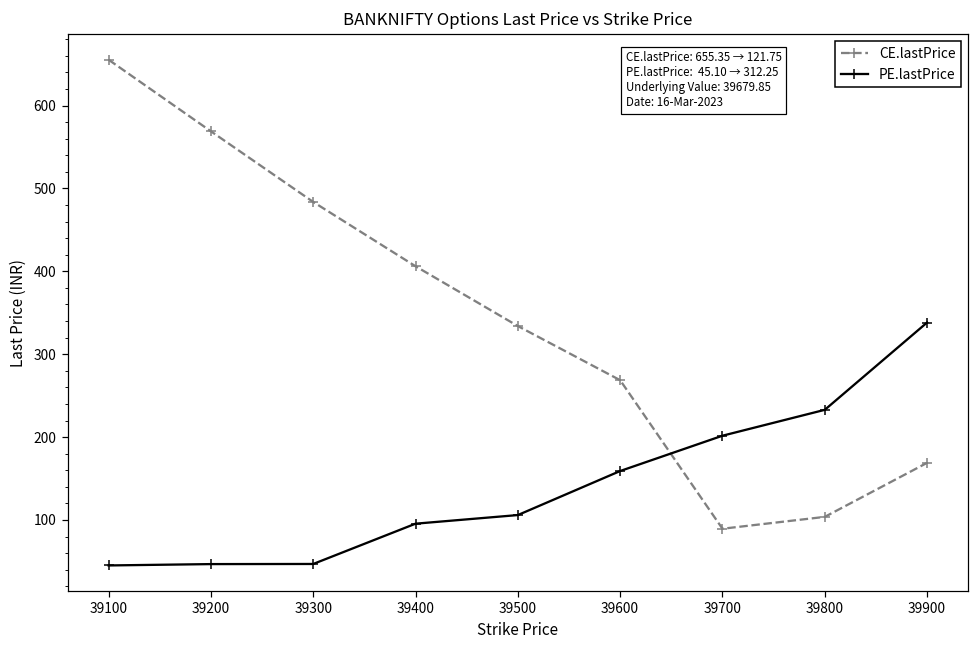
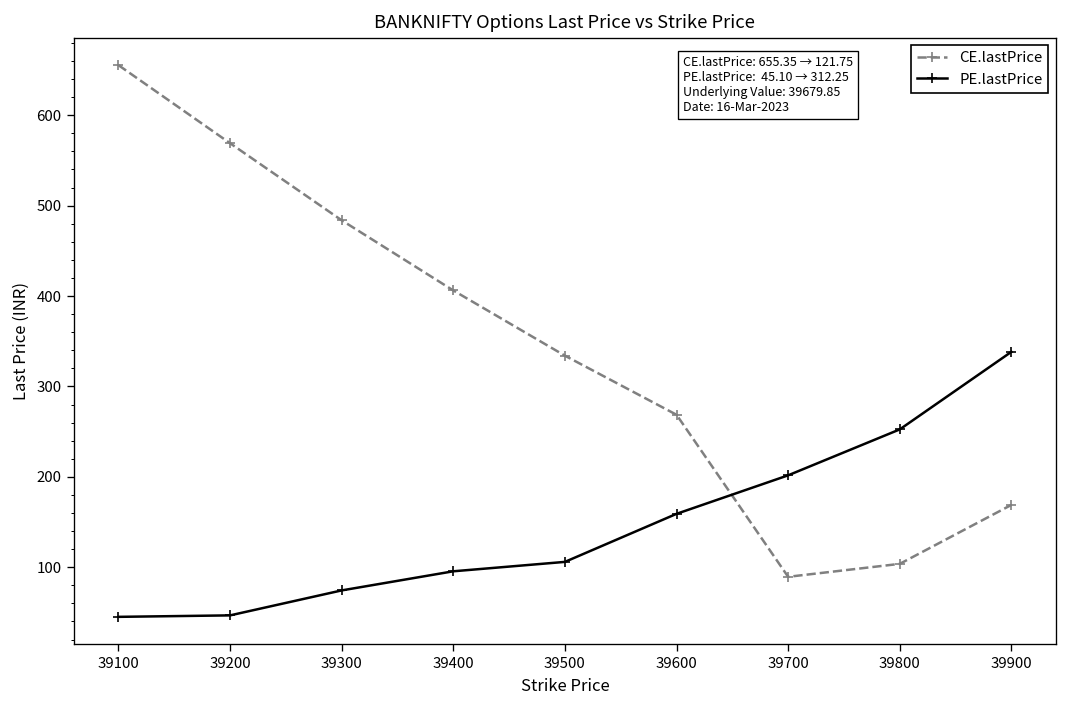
  {
    "CE.lastPrice": {
      "39100": 660,
      "39200": 570,
      "39300": 480,
      "39400": 410,
      "39500": 330,
      "39600": 270,
      "39700": 90,
      "39800": 100,
      "39900": 170
    },
    "PE.lastPrice": {
      "39100": 50,
      "39200": 50,
-     "39300": 50,
+     "39300": 70,
      "39400": 100,
      "39500": 110,
      "39600": 160,
      "39700": 200,
-     "39800": 230,
+     "39800": 250,
      "39900": 340
    }
  }
